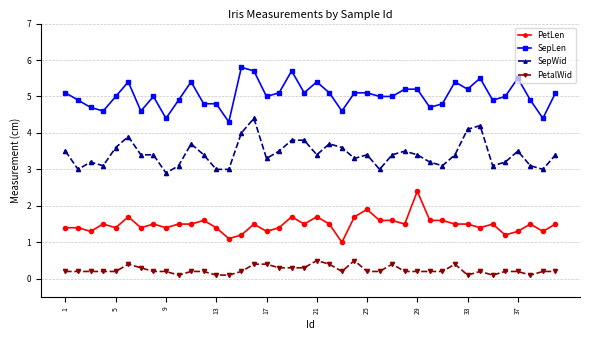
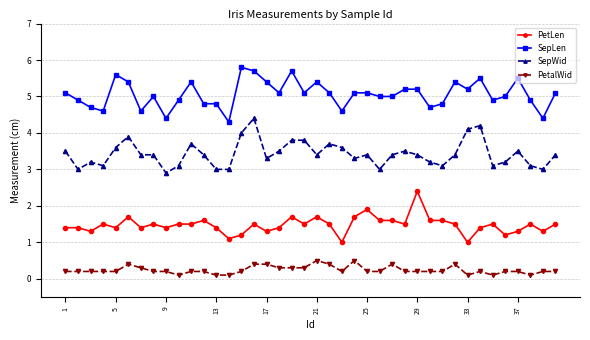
  {
    "PetLen": {
      "1": 1.4,
      "5": 1.4,
      "9": 1.4,
      "13": 1.4,
      "17": 1.3,
      "21": 1.7,
      "25": 1.9,
      "29": 2.4,
-     "33": 1.5,
+     "33": 1.0,
      "37": 1.3
    },
    "SepLen": {
      "1": 5.1,
-     "5": 5.0,
+     "5": 5.6,
      "9": 4.4,
      "13": 4.8,
-     "17": 5.0,
+     "17": 5.4,
      "21": 5.4,
      "25": 5.1,
      "29": 5.2,
      "33": 5.2
    },
    "SepWid": {
      "1": 3.5,
      "5": 3.6,
      "9": 2.9,
      "13": 3.0,
      "17": 3.3,
      "21": 3.4,
      "25": 3.4,
      "29": 3.4,
      "33": 4.1,
      "37": 3.5
    },
    "PetalWid": {
      "1": 0.2,
      "5": 0.2,
      "9": 0.2,
      "13": 0.1,
      "17": 0.4,
      "21": 0.5,
      "25": 0.2,
      "29": 0.2,
      "33": 0.1,
      "37": 0.2
    }
  }
